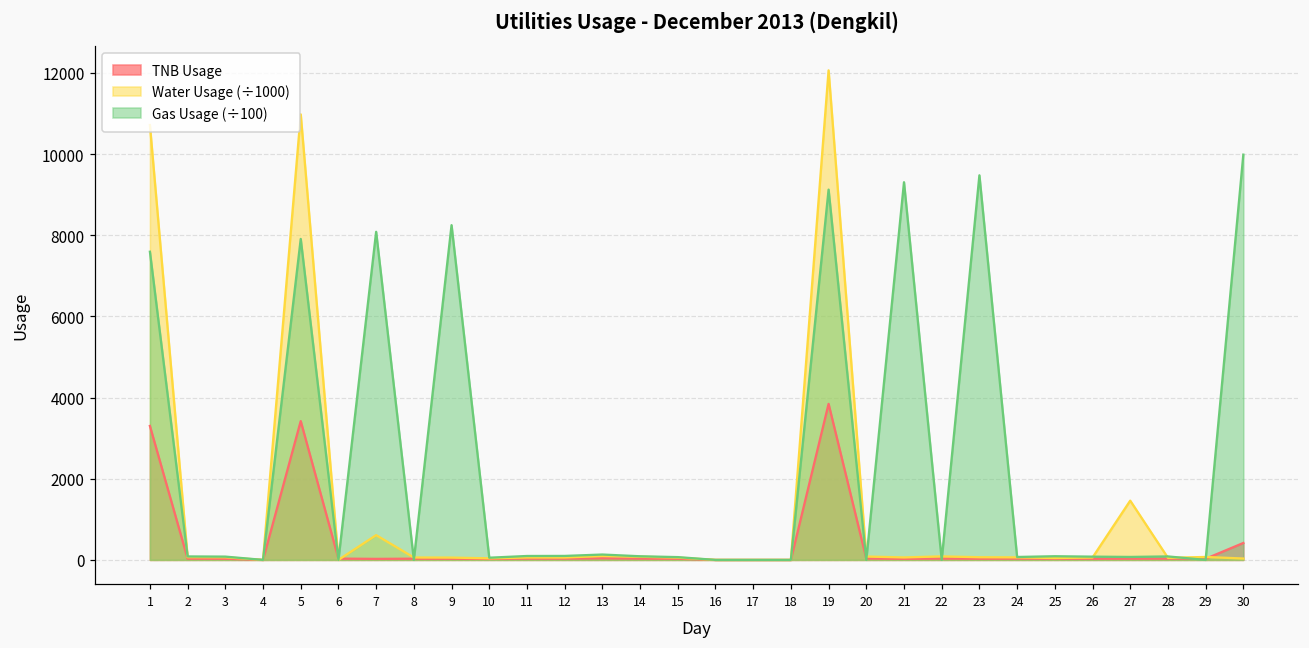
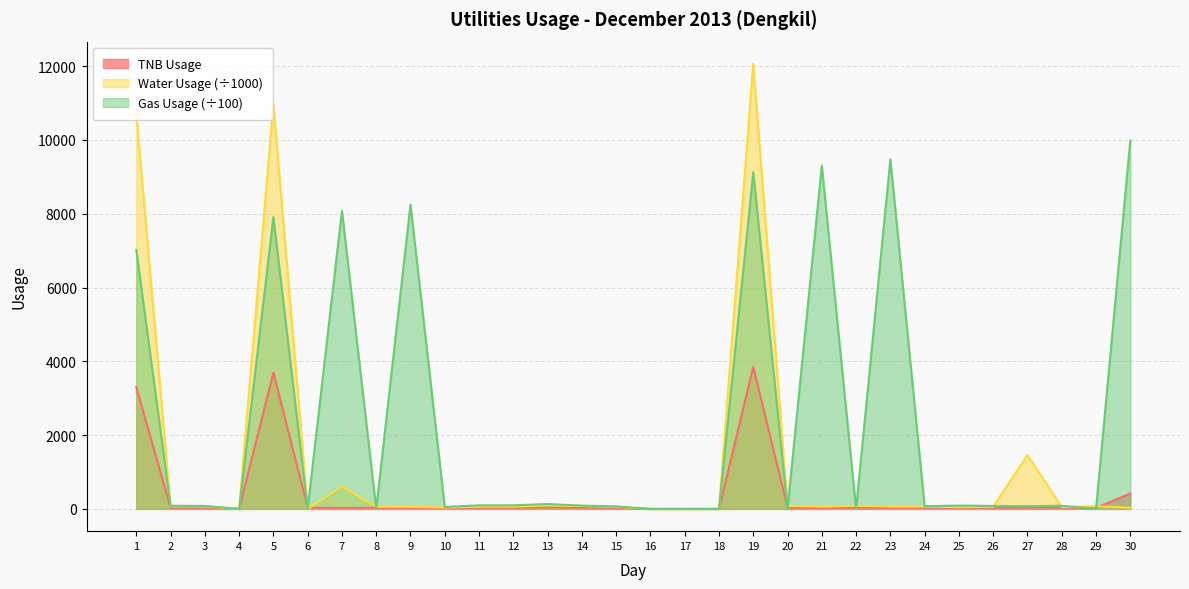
  {
    "TNB Usage": {
      "1": 3300,
-     "5": 3400,
+     "5": 3700,
      "7": 0,
      "19": 3800,
      "30": 400
    },
    "Water Usage (÷1000)": {
      "5": 11000,
      "7": 600,
      "19": 12100,
      "27": 1500,
      "30": 0
    },
    "Gas Usage (÷100)": {
-     "1": 7600,
+     "1": 7000,
      "5": 7900,
      "7": 8100,
      "9": 8200,
      "19": 9100,
      "21": 9300,
      "23": 9500,
      "30": 10000
    }
  }
